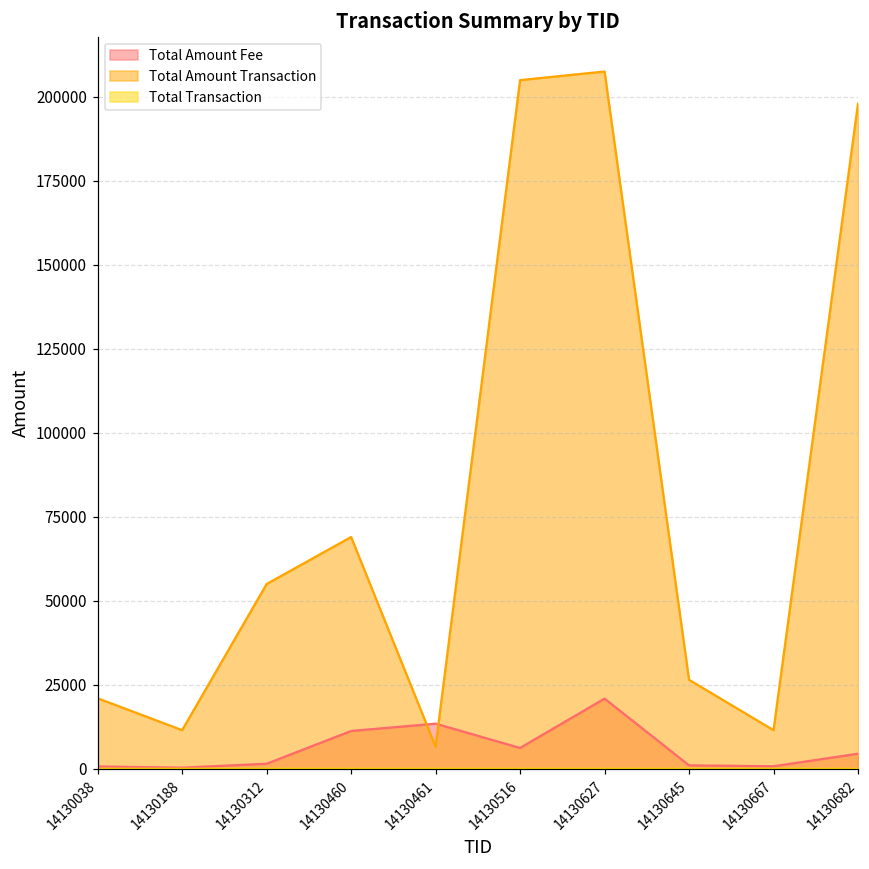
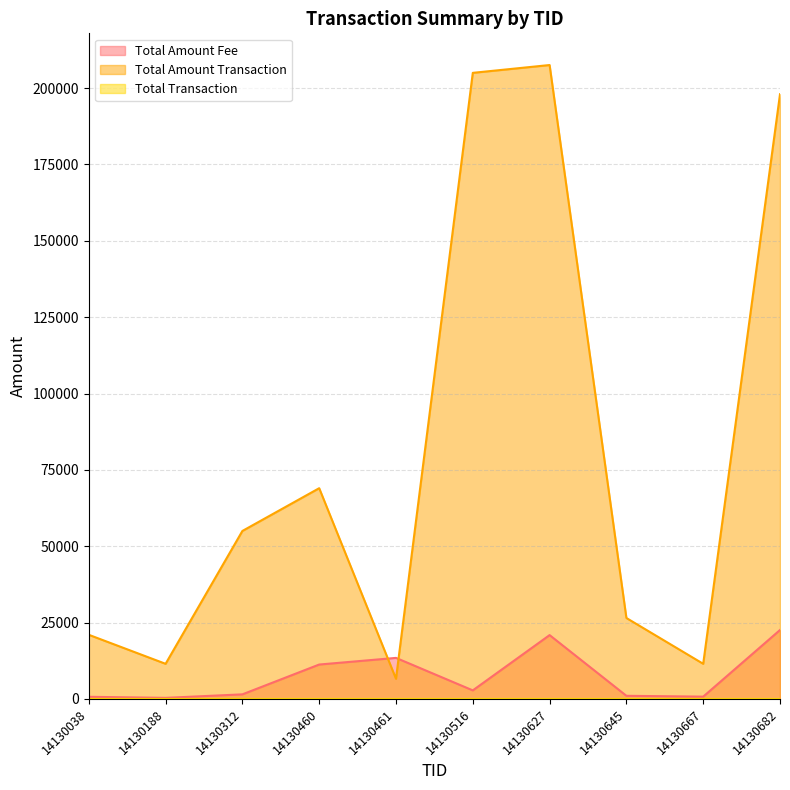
  {
    "Total Amount Fee": {
      "14130312": 2000,
      "14130460": 11000,
      "14130461": 13000,
-     "14130516": 6000,
+     "14130516": 3000,
      "14130627": 21000,
      "14130645": 1000,
-     "14130682": 5000
+     "14130682": 23000
    }
  }
